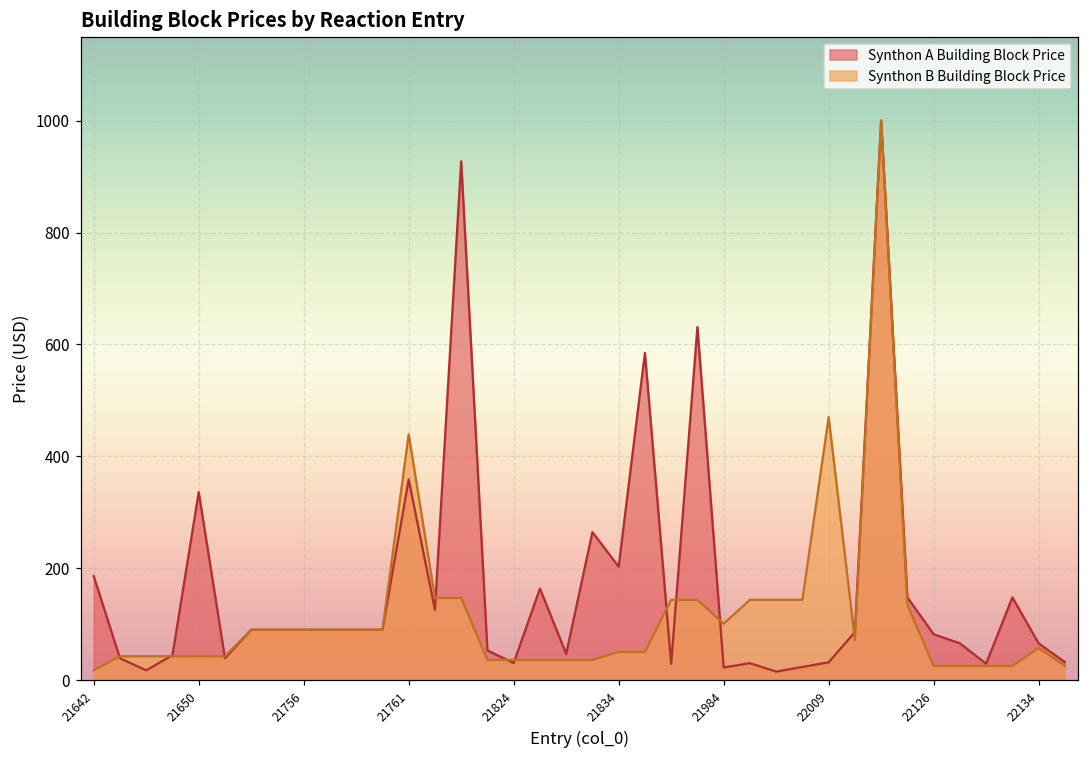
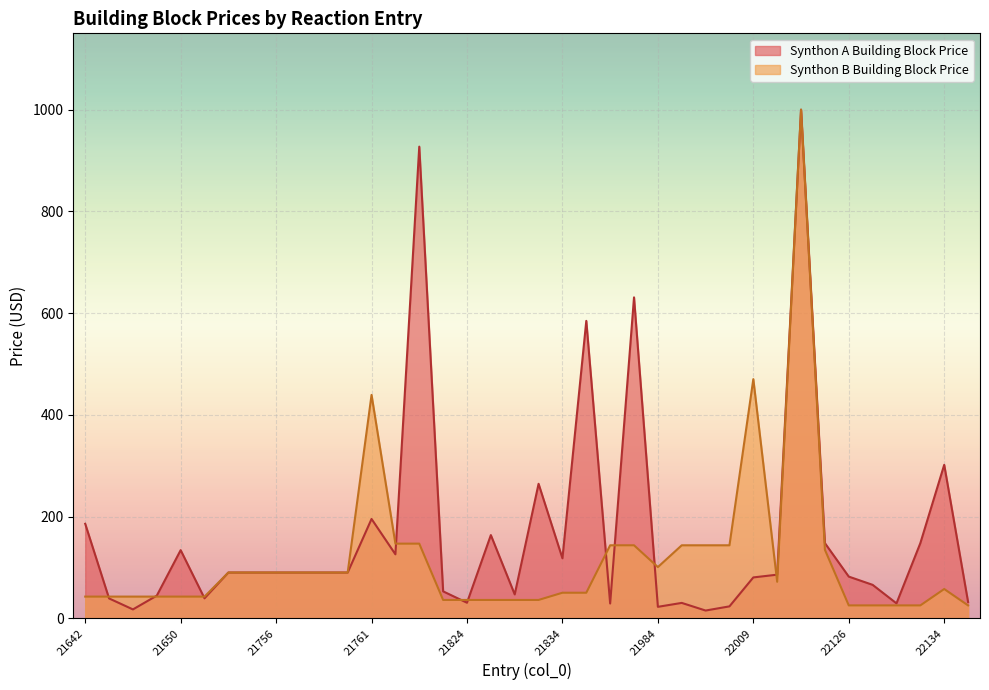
  {
    "Synthon A Building Block Price": {
      "21642": 190,
-     "21650": 340,
-     "21761": 360,
+     "21650": 130,
+     "21761": 200,
      "21824": 30,
-     "21834": 200,
+     "21834": 120,
      "21984": 20,
-     "22009": 30,
+     "22009": 80,
      "22126": 80,
-     "22134": 70
+     "22134": 300
    },
    "Synthon B Building Block Price": {
-     "21642": 20,
+     "21642": 40,
      "21650": 40,
      "21761": 440,
      "21824": 40,
      "21834": 50,
      "21984": 100,
      "22009": 470,
      "22126": 30,
      "22134": 60
    }
  }
